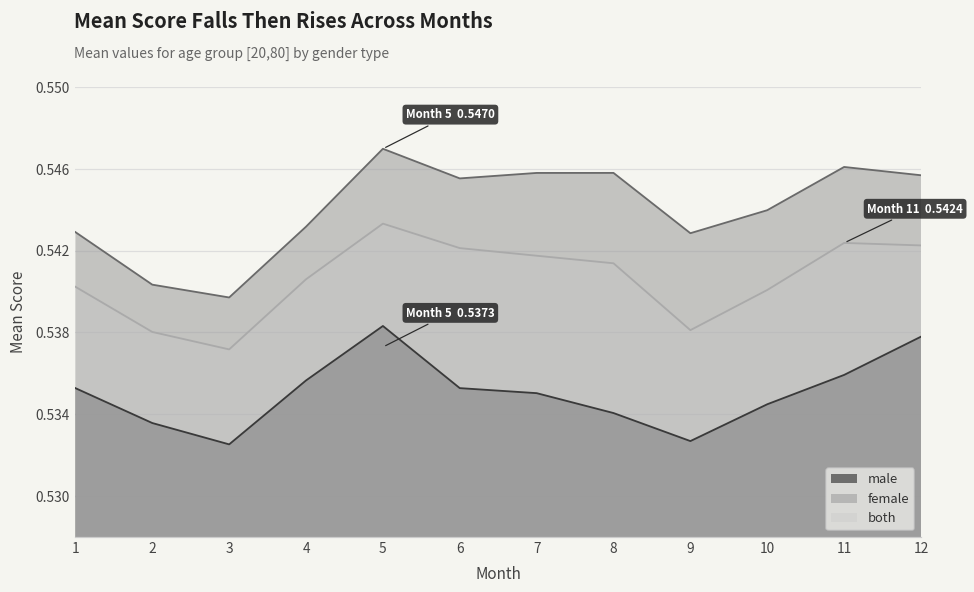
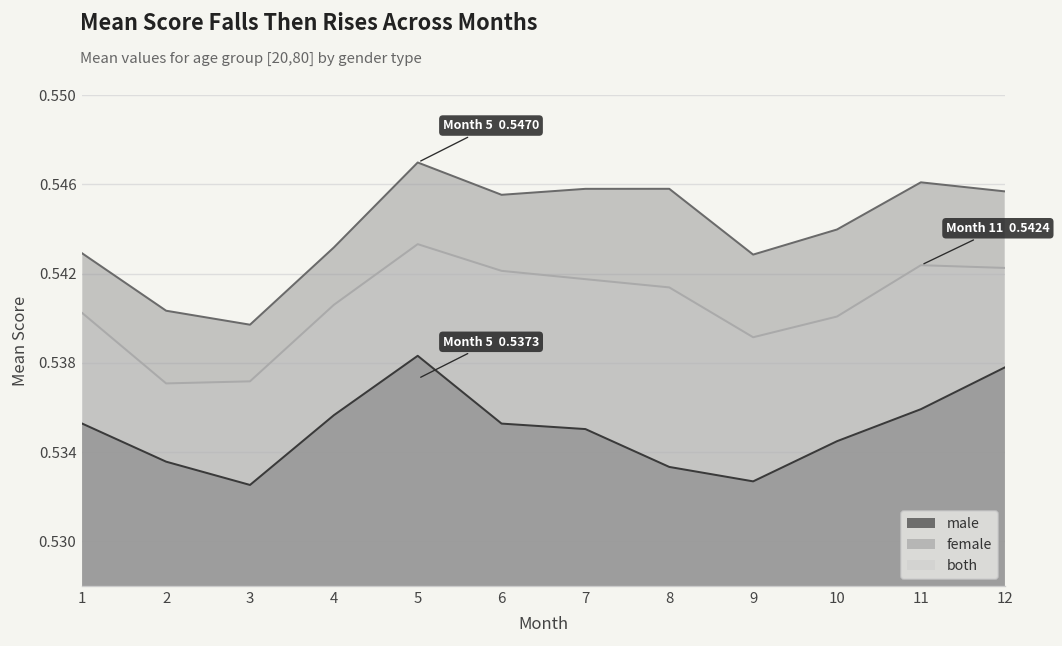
  {
    "male": {
      "1": 0.5353,
      "2": 0.5336,
      "3": 0.5325,
      "4": 0.5356,
      "6": 0.5353,
      "7": 0.5350,
-     "8": 0.5341,
+     "8": 0.5333,
      "9": 0.5327,
      "10": 0.5345,
      "11": 0.5359,
      "12": 0.5378
    },
    "female": {
      "1": 0.5429,
      "2": 0.5403,
      "3": 0.5397,
      "4": 0.5432,
      "5": 0.5470,
      "6": 0.5455,
      "7": 0.5458,
      "8": 0.5458,
      "9": 0.5429,
      "10": 0.5440,
      "11": 0.5461,
      "12": 0.5457
    },
    "both": {
      "1": 0.5402,
-     "2": 0.5380,
+     "2": 0.5371,
      "3": 0.5372,
      "4": 0.5406,
      "5": 0.5433,
      "6": 0.5421,
      "7": 0.5418,
      "8": 0.5414,
-     "9": 0.5381,
+     "9": 0.5391,
      "10": 0.5401,
      "12": 0.5423
    }
  }
